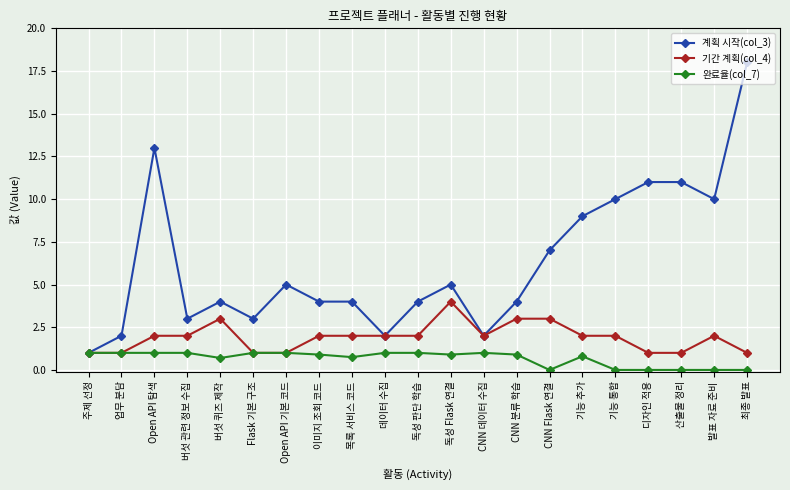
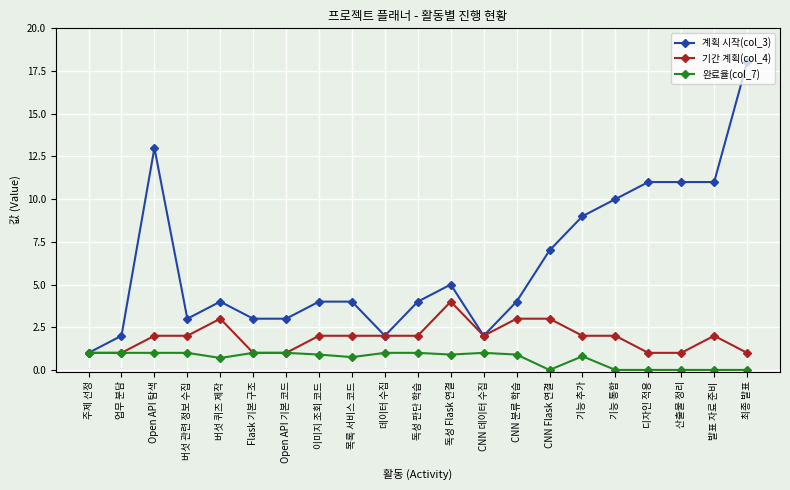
  {
    "계획 시작(col_3)": {
      "업무 분담": 2,
      "Open API 탐색": 13,
      "버섯 관련 정보 수집": 3,
      "버섯 퀴즈 제작": 4,
      "Flask 기본 구조": 3,
-     "Open API 기본 코드": 5,
+     "Open API 기본 코드": 3,
      "이미지 조회 코드": 4,
      "목록 서비스 코드": 4,
      "독성 판단 학습": 4,
      "독성 Flask 연결": 5,
      "CNN 분류 학습": 4,
      "CNN Flask 연결": 7,
      "기능 추가": 9,
      "기능 통합": 10,
      "디자인 적용": 11,
      "산출물 정리": 11,
-     "발표 자료 준비": 10
+     "발표 자료 준비": 11
    },
    "기간 계획(col_4)": {
      "Open API 탐색": 2,
      "버섯 관련 정보 수집": 2,
      "버섯 퀴즈 제작": 3,
      "이미지 조회 코드": 2,
      "목록 서비스 코드": 2,
      "독성 판단 학습": 2,
      "독성 Flask 연결": 4,
      "CNN 분류 학습": 3,
      "CNN Flask 연결": 3,
      "기능 추가": 2,
      "기능 통합": 2,
      "디자인 적용": 1,
      "산출물 정리": 1,
      "발표 자료 준비": 2,
      "최종 발표": 1
    },
    "완료율(col_7)": {
      "Open API 탐색": 1,
      "버섯 관련 정보 수집": 1,
      "버섯 퀴즈 제작": 0.7,
      "이미지 조회 코드": 1,
      "목록 서비스 코드": 0.8,
      "데이터 수집": 1,
      "독성 판단 학습": 1,
      "독성 Flask 연결": 1,
      "CNN 데이터 수집": 1,
      "CNN 분류 학습": 1,
      "CNN Flask 연결": 0,
      "기능 추가": 0.8,
      "기능 통합": 0,
      "디자인 적용": 0,
      "산출물 정리": 0,
      "발표 자료 준비": 0,
      "최종 발표": 0
    }
  }
